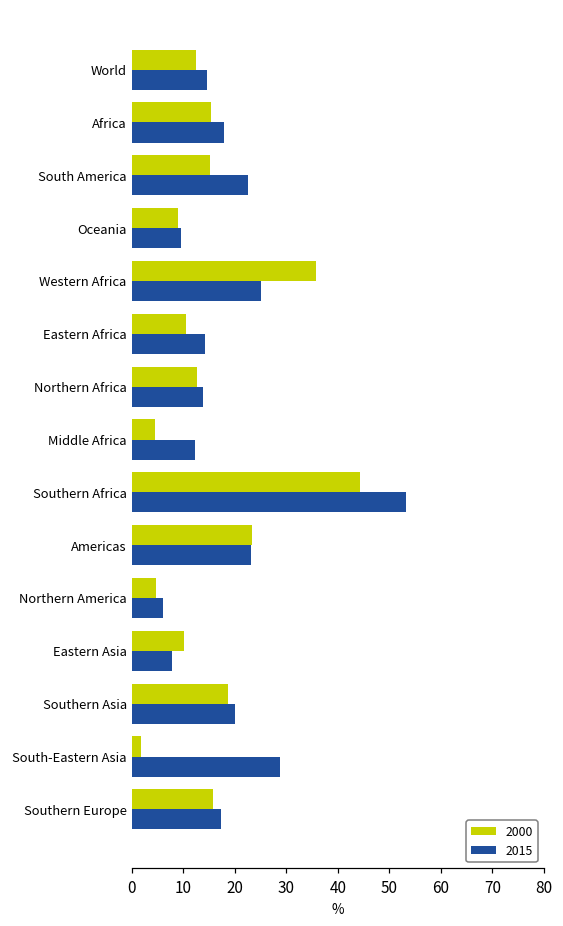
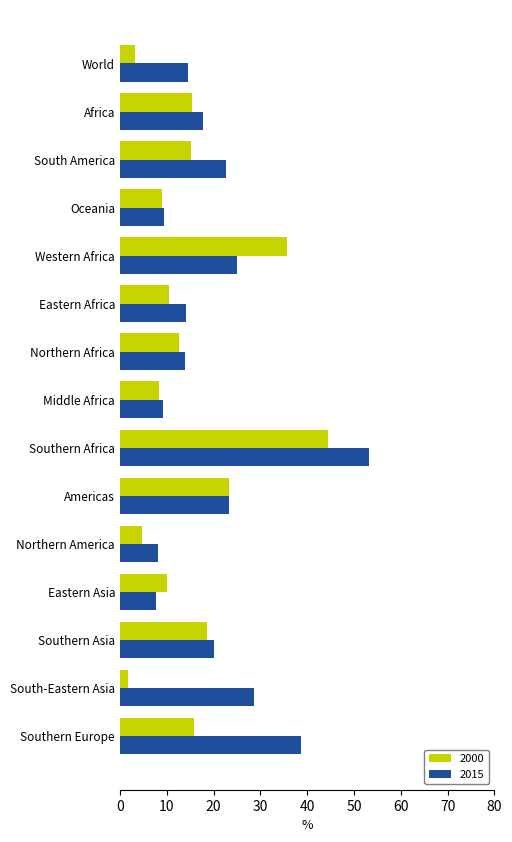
  {
    "2015": {
      "World": 15,
      "Africa": 18,
      "South America": 23,
      "Oceania": 10,
      "Western Africa": 25,
      "Eastern Africa": 14,
      "Northern Africa": 14,
-     "Middle Africa": 12,
+     "Middle Africa": 9,
      "Southern Africa": 53,
      "Americas": 23,
-     "Northern America": 6,
+     "Northern America": 8,
      "Eastern Asia": 8,
      "Southern Asia": 20,
      "South-Eastern Asia": 29,
-     "Southern Europe": 17
+     "Southern Europe": 39
    },
    "2000": {
-     "World": 12,
+     "World": 3,
      "Africa": 15,
      "South America": 15,
      "Oceania": 9,
      "Western Africa": 36,
      "Eastern Africa": 11,
      "Northern Africa": 13,
-     "Middle Africa": 4,
+     "Middle Africa": 8,
      "Southern Africa": 44,
      "Americas": 23,
      "Northern America": 5,
      "Eastern Asia": 10,
      "Southern Asia": 19,
      "South-Eastern Asia": 2,
      "Southern Europe": 16
    }
  }
